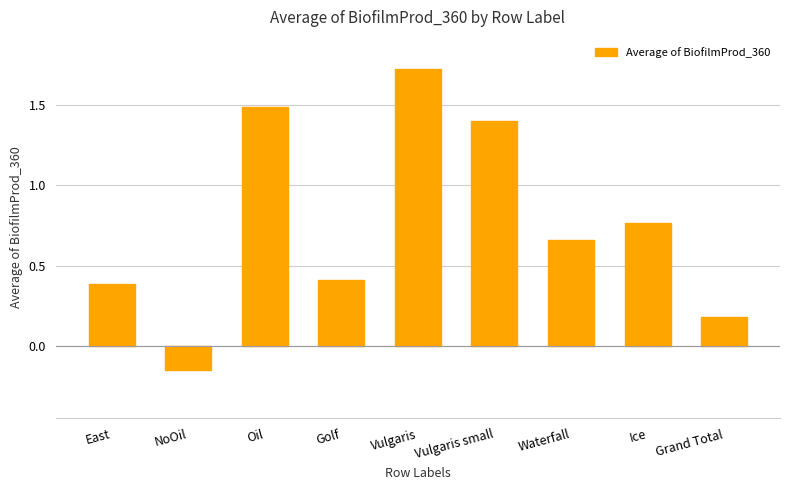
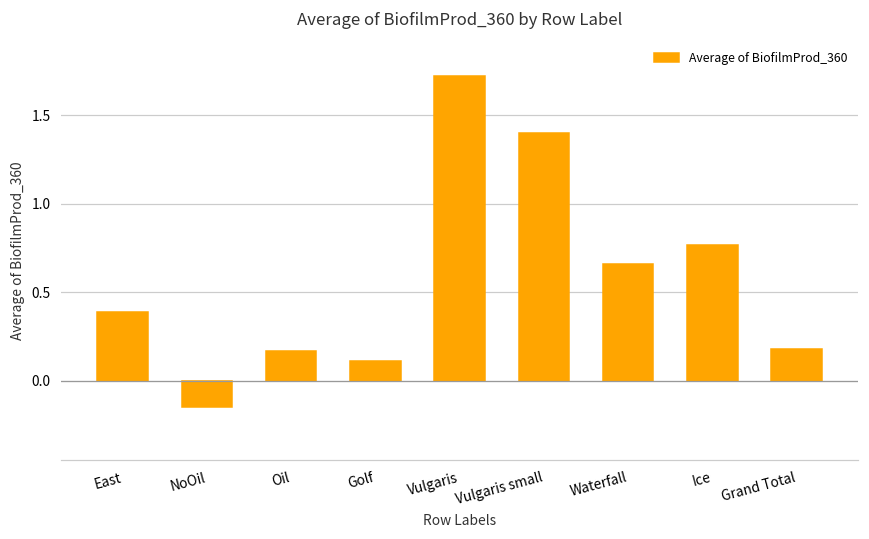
  {
    "East": 0.39,
    "NoOil": -0.15,
-   "Oil": 1.49,
-   "Golf": 0.41,
+   "Oil": 0.17,
+   "Golf": 0.11,
    "Vulgaris": 1.72,
    "Vulgaris small": 1.40,
    "Waterfall": 0.66,
    "Ice": 0.77,
    "Grand Total": 0.18
  }
